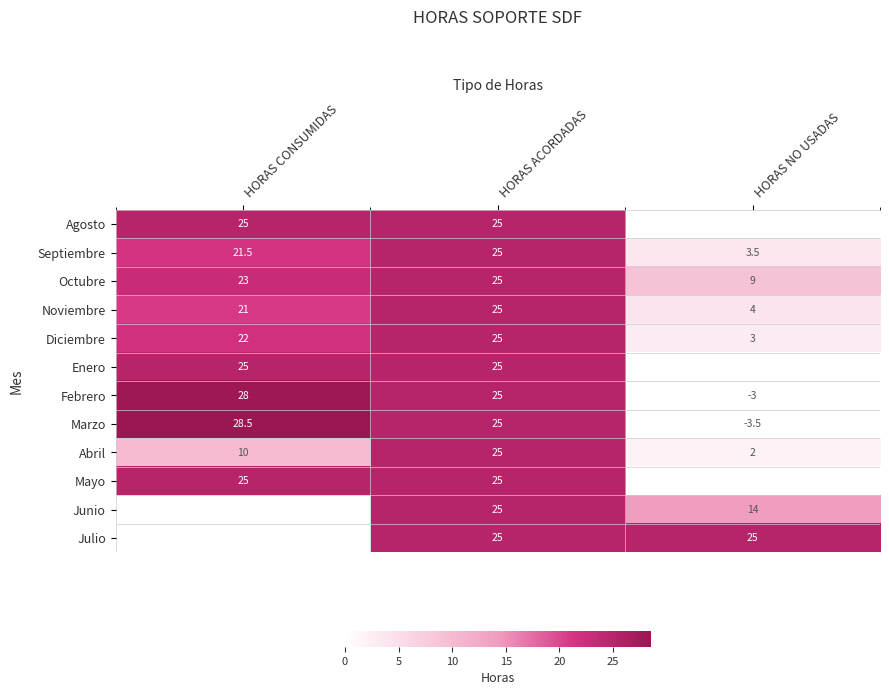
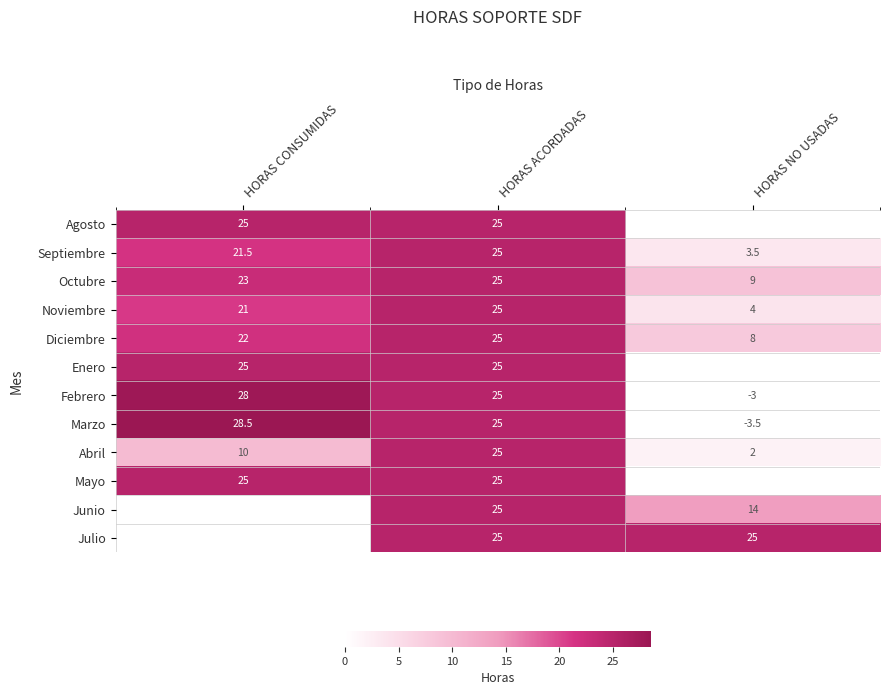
  {
    "Agosto": {
      "HORAS CONSUMIDAS": 25,
      "HORAS ACORDADAS": 25
    },
    "Septiembre": {
      "HORAS CONSUMIDAS": 21.5,
      "HORAS ACORDADAS": 25,
      "HORAS NO USADAS": 3.5
    },
    "Octubre": {
      "HORAS CONSUMIDAS": 23,
      "HORAS ACORDADAS": 25,
      "HORAS NO USADAS": 9
    },
    "Noviembre": {
      "HORAS CONSUMIDAS": 21,
      "HORAS ACORDADAS": 25,
      "HORAS NO USADAS": 4
    },
    "Diciembre": {
      "HORAS CONSUMIDAS": 22,
      "HORAS ACORDADAS": 25,
-     "HORAS NO USADAS": 3
+     "HORAS NO USADAS": 8
    },
    "Enero": {
      "HORAS CONSUMIDAS": 25,
      "HORAS ACORDADAS": 25
    },
    "Febrero": {
      "HORAS CONSUMIDAS": 28,
      "HORAS ACORDADAS": 25,
      "HORAS NO USADAS": -3
    },
    "Marzo": {
      "HORAS CONSUMIDAS": 28.5,
      "HORAS ACORDADAS": 25,
      "HORAS NO USADAS": -3.5
    },
    "Abril": {
      "HORAS CONSUMIDAS": 10,
      "HORAS ACORDADAS": 25,
      "HORAS NO USADAS": 2
    },
    "Mayo": {
      "HORAS CONSUMIDAS": 25,
      "HORAS ACORDADAS": 25
    },
    "Junio": {
      "HORAS ACORDADAS": 25,
      "HORAS NO USADAS": 14
    },
    "Julio": {
      "HORAS ACORDADAS": 25,
      "HORAS NO USADAS": 25
    }
  }
